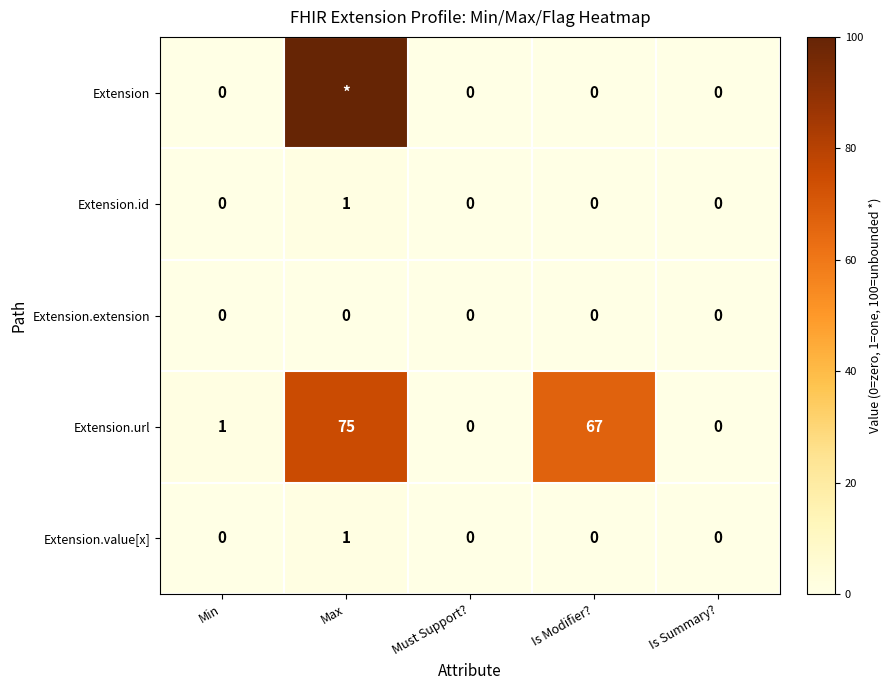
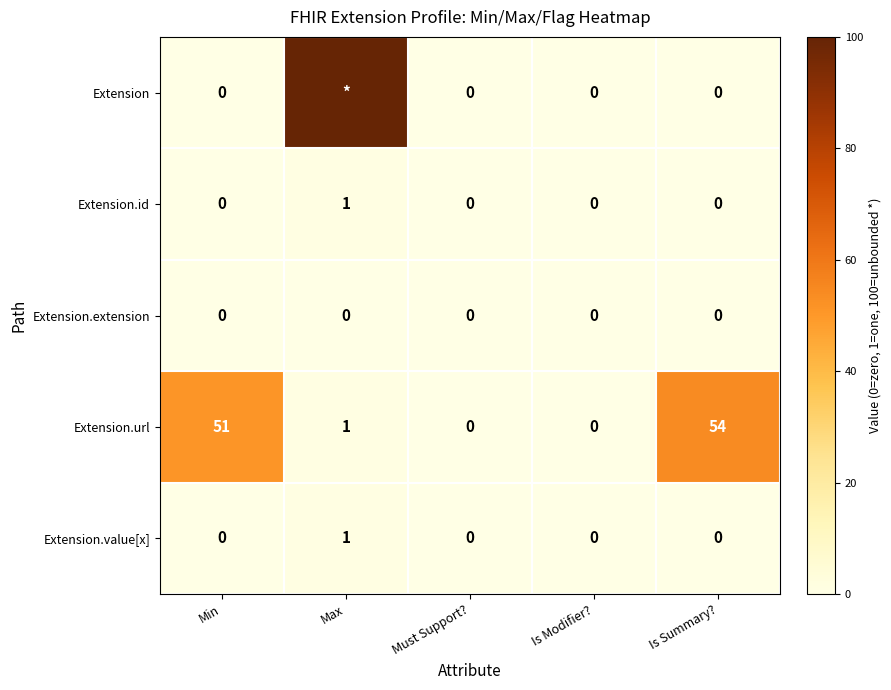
  {
    "Extension": {
      "Min": 0,
      "Must Support?": 0,
      "Is Modifier?": 0,
      "Is Summary?": 0
    },
    "Extension.id": {
      "Min": 0,
      "Max": 1,
      "Must Support?": 0,
      "Is Modifier?": 0,
      "Is Summary?": 0
    },
    "Extension.extension": {
      "Min": 0,
      "Max": 0,
      "Must Support?": 0,
      "Is Modifier?": 0,
      "Is Summary?": 0
    },
    "Extension.url": {
-     "Min": 1,
-     "Max": 75,
+     "Min": 51,
+     "Max": 1,
      "Must Support?": 0,
-     "Is Modifier?": 67,
-     "Is Summary?": 0
+     "Is Modifier?": 0,
+     "Is Summary?": 54
    },
    "Extension.value[x]": {
      "Min": 0,
      "Max": 1,
      "Must Support?": 0,
      "Is Modifier?": 0,
      "Is Summary?": 0
    }
  }
